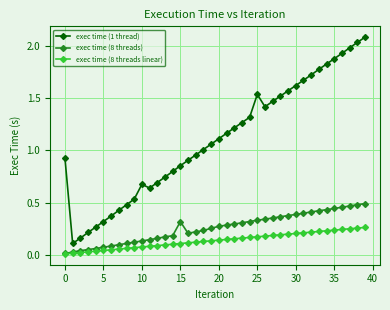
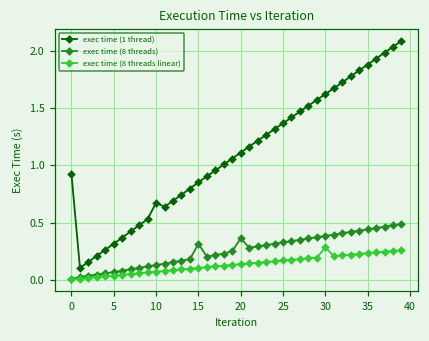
  {
    "exec time (1 thread)": {
      "0": 0.92,
      "5": 0.32,
      "10": 0.67,
      "15": 0.85,
      "20": 1.11,
-     "25": 1.54,
+     "25": 1.37,
      "30": 1.62,
      "35": 1.88
    },
    "exec time (8 threads)": {
      "5": 0.07,
      "10": 0.13,
      "15": 0.32,
-     "20": 0.27,
+     "20": 0.36,
      "25": 0.33,
      "30": 0.39,
      "35": 0.44
    },
    "exec time (8 threads linear)": {
      "5": 0.04,
      "10": 0.07,
      "15": 0.11,
      "20": 0.14,
      "25": 0.17,
-     "30": 0.20,
+     "30": 0.28,
      "35": 0.23
    }
  }
